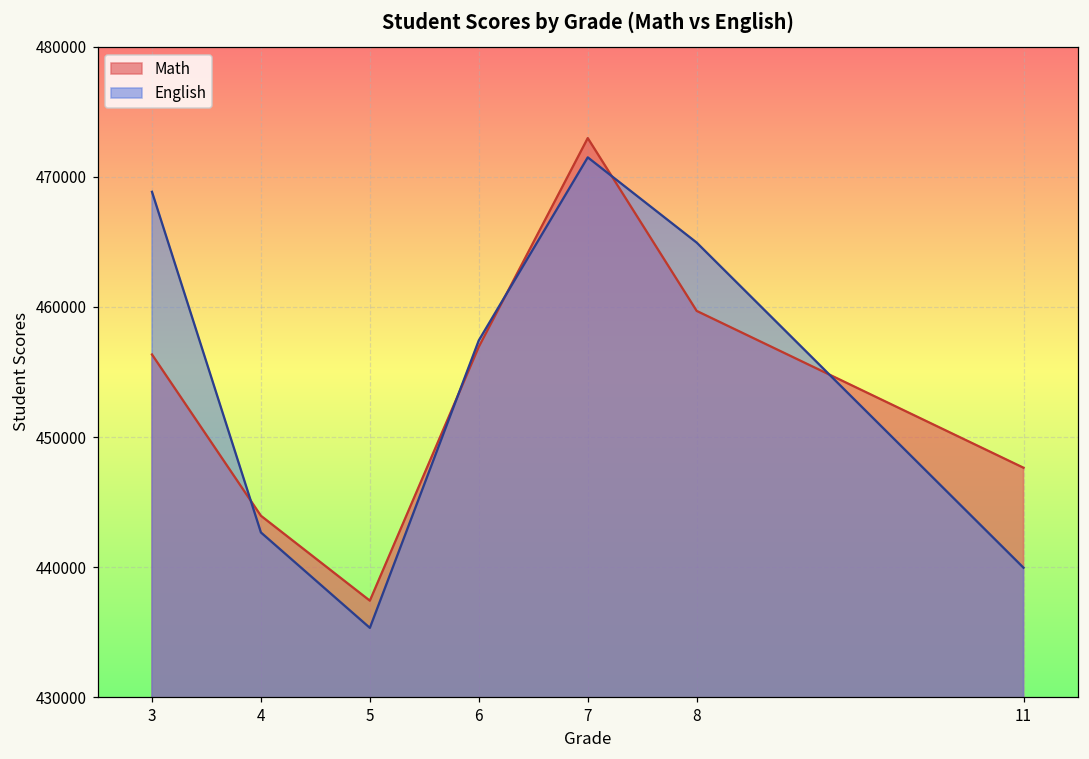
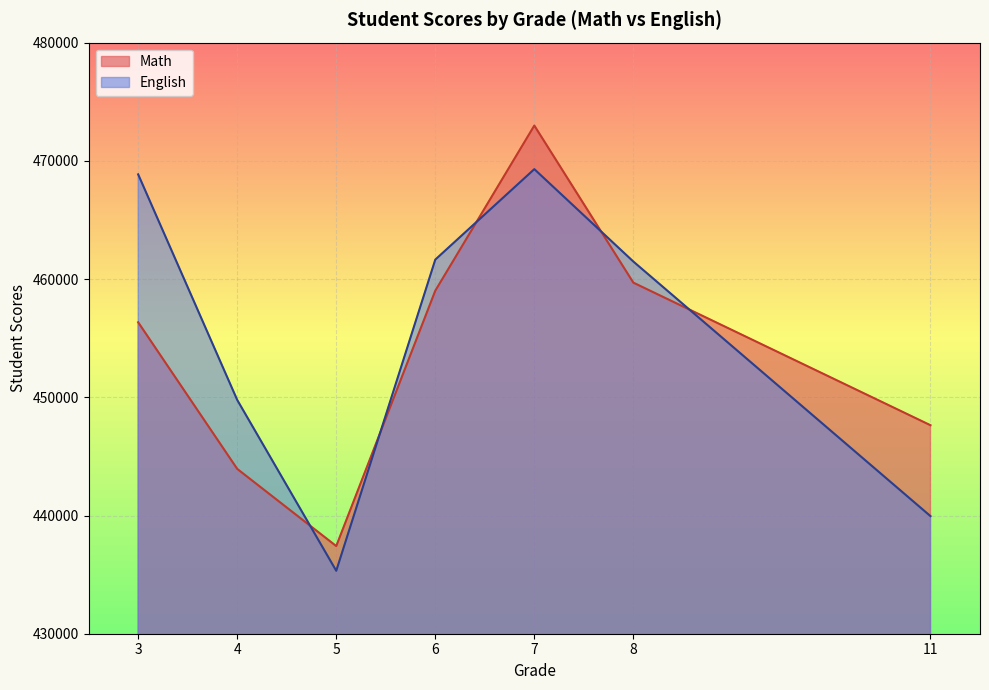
  {
    "Math": {
      "3": 456300,
      "4": 443900,
      "5": 437400,
-     "6": 456900,
+     "6": 459000,
      "7": 473000,
      "8": 459700,
      "11": 447600
    },
    "English": {
      "3": 468900,
-     "4": 442700,
+     "4": 449800,
      "5": 435300,
-     "6": 457400,
-     "7": 471500,
-     "8": 464900,
+     "6": 461600,
+     "7": 469300,
+     "8": 461500,
      "11": 439900
    }
  }
